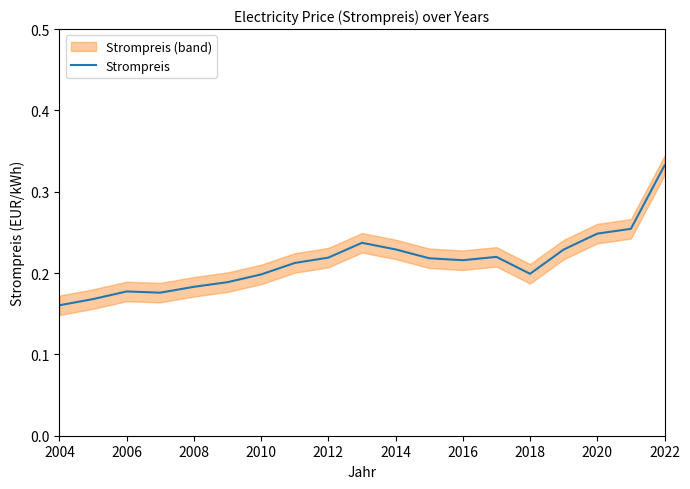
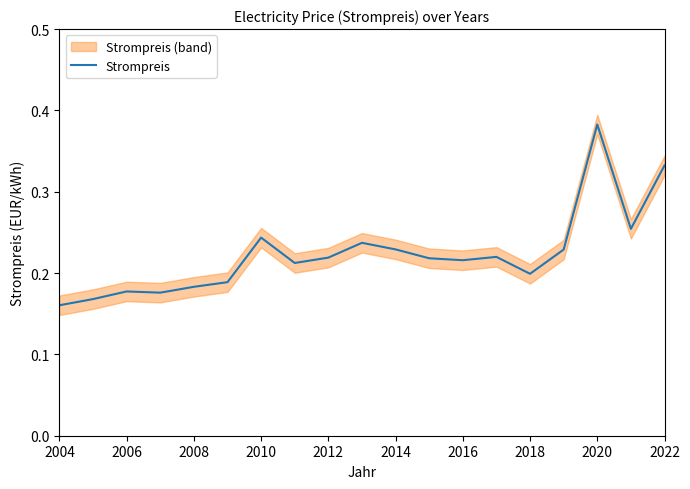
  {
    "Strompreis": {
      "2004": 0.16,
      "2006": 0.18,
      "2008": 0.18,
-     "2010": 0.20,
+     "2010": 0.24,
      "2012": 0.22,
      "2014": 0.23,
      "2016": 0.22,
      "2018": 0.20,
-     "2020": 0.25,
+     "2020": 0.38,
      "2022": 0.33
    }
  }
